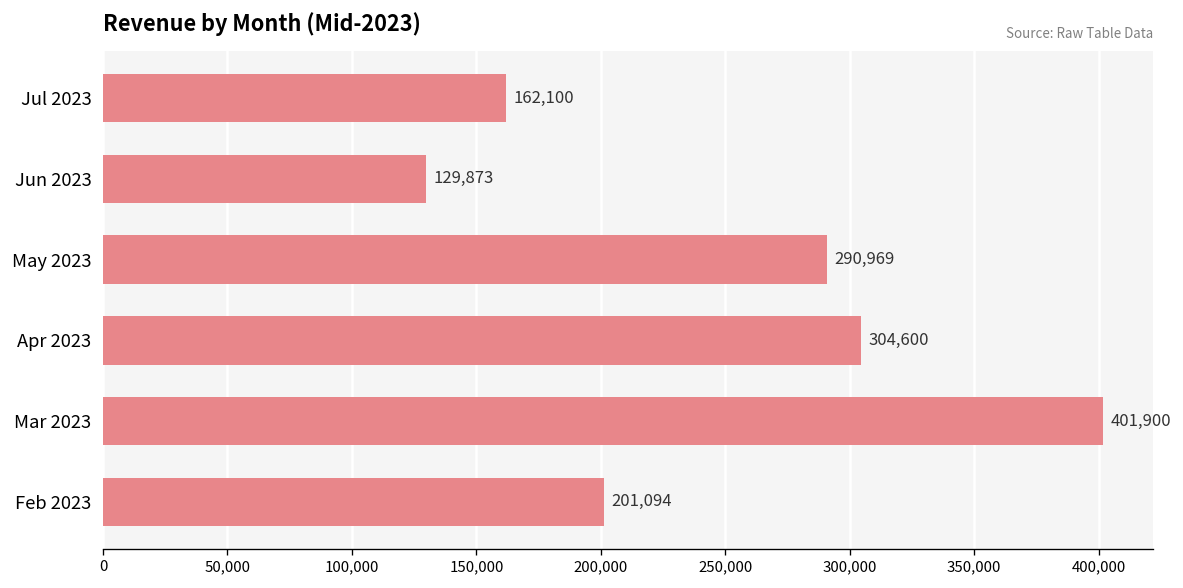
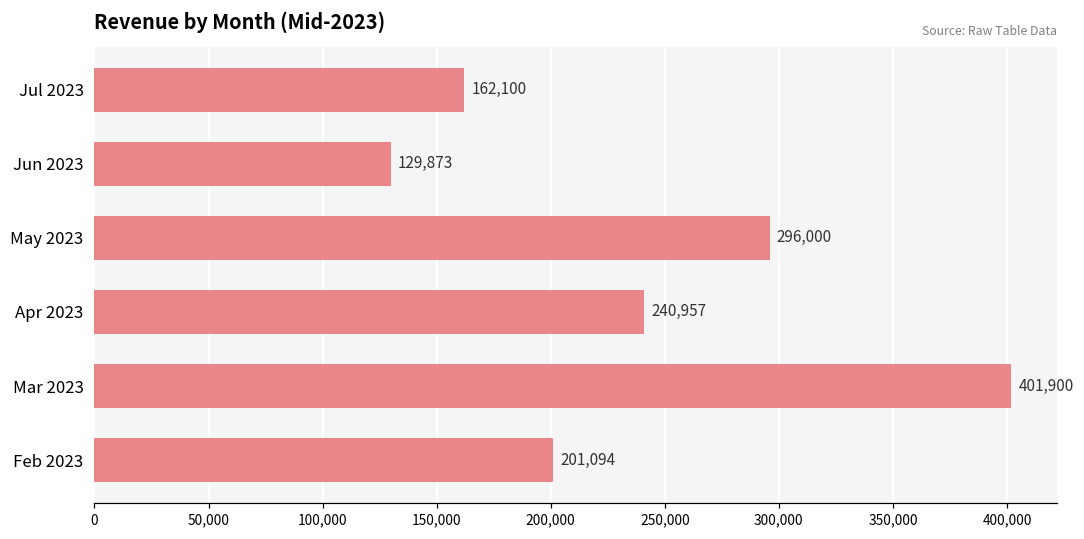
  {
    "Jul 2023": "162,100",
    "Jun 2023": "129,873",
-   "May 2023": "290,969",
-   "Apr 2023": "304,600",
+   "May 2023": "296,000",
+   "Apr 2023": "240,957",
    "Mar 2023": "401,900",
    "Feb 2023": "201,094"
  }
